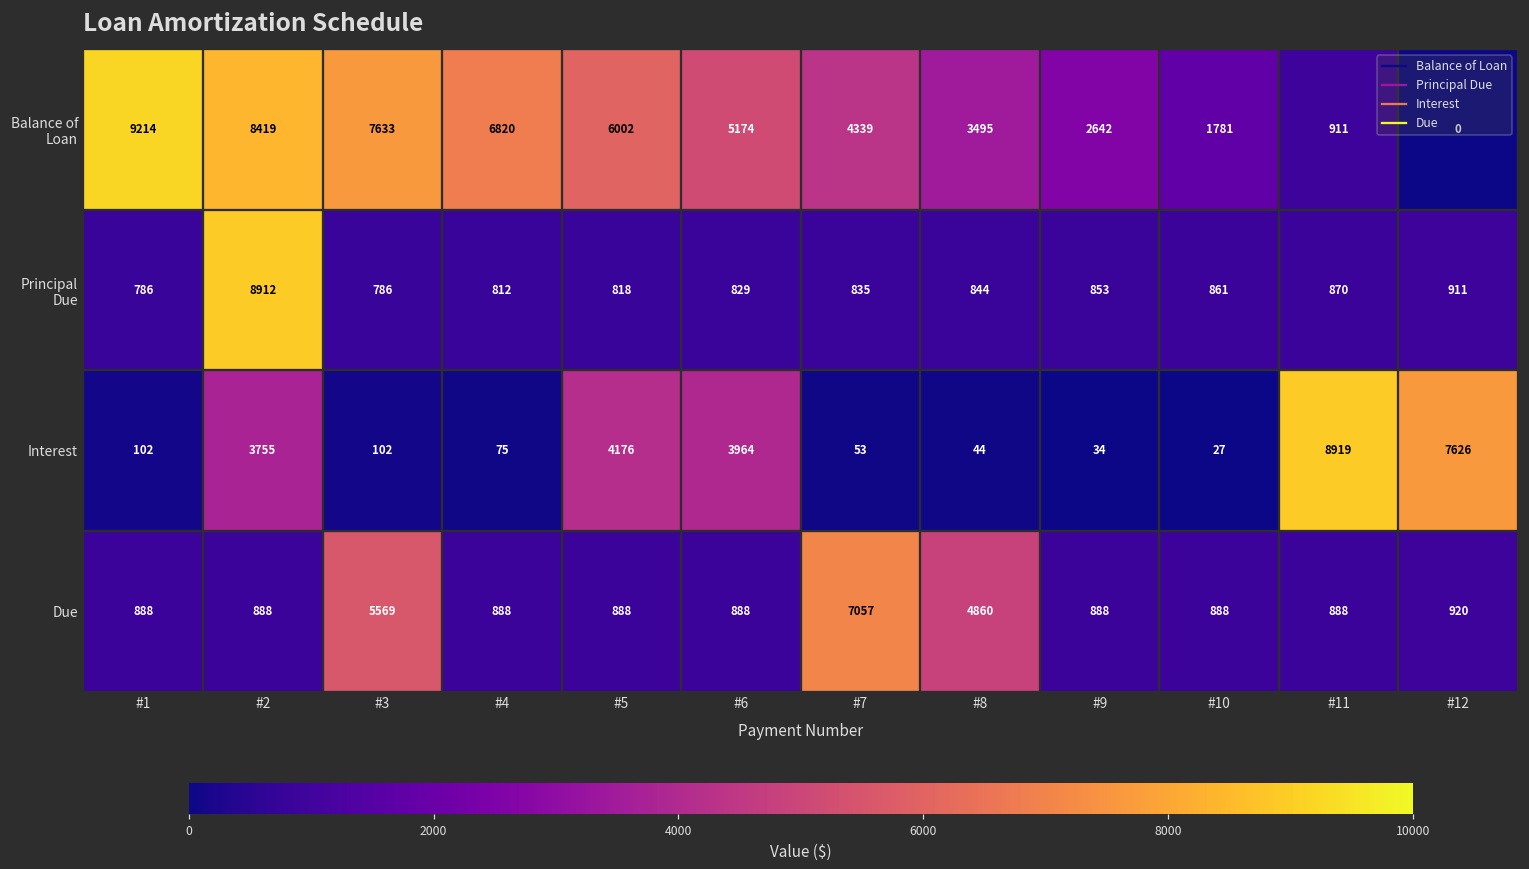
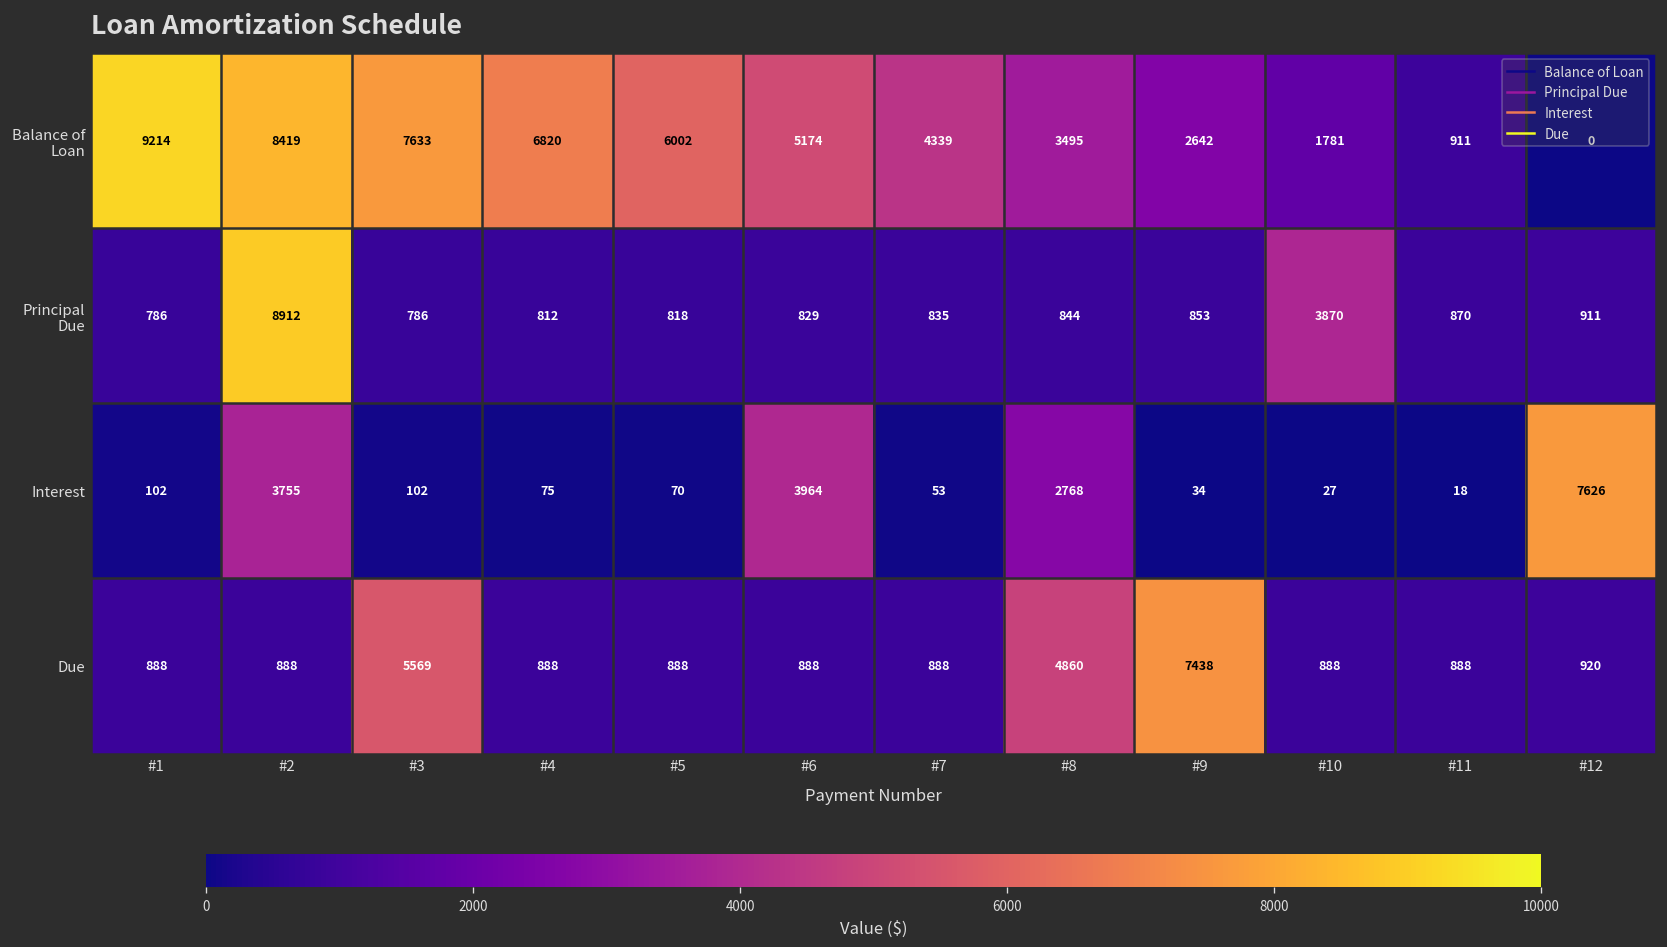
  {
    "Balance of Loan": {
      "#1": 9214,
      "#2": 8419,
      "#3": 7633,
      "#4": 6820,
      "#5": 6002,
      "#6": 5174,
      "#7": 4339,
      "#8": 3495,
      "#9": 2642,
      "#10": 1781,
      "#11": 911
    },
    "Principal Due": {
      "#1": 786,
      "#2": 8912,
      "#3": 786,
      "#4": 812,
      "#5": 818,
      "#6": 829,
      "#7": 835,
      "#8": 844,
      "#9": 853,
-     "#10": 861,
+     "#10": 3870,
      "#11": 870,
      "#12": 911
    },
    "Interest": {
      "#1": 102,
      "#2": 3755,
      "#3": 102,
      "#4": 75,
-     "#5": 4176,
+     "#5": 70,
      "#6": 3964,
      "#7": 53,
-     "#8": 44,
+     "#8": 2768,
      "#9": 34,
      "#10": 27,
-     "#11": 8919,
+     "#11": 18,
      "#12": 7626
    },
    "Due": {
      "#1": 888,
      "#2": 888,
      "#3": 5569,
      "#4": 888,
      "#5": 888,
      "#6": 888,
-     "#7": 7057,
+     "#7": 888,
      "#8": 4860,
-     "#9": 888,
+     "#9": 7438,
      "#10": 888,
      "#11": 888,
      "#12": 920
    }
  }
